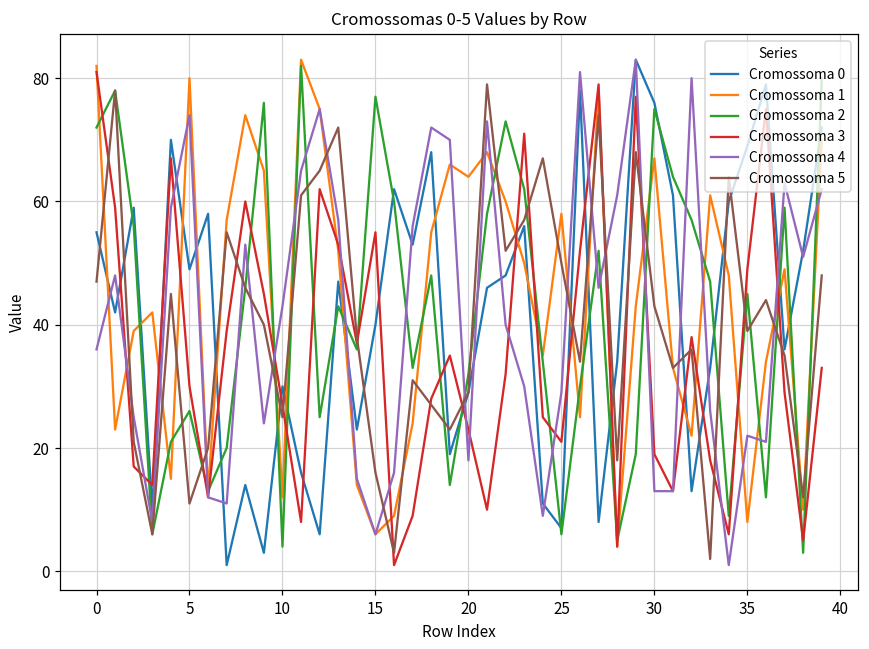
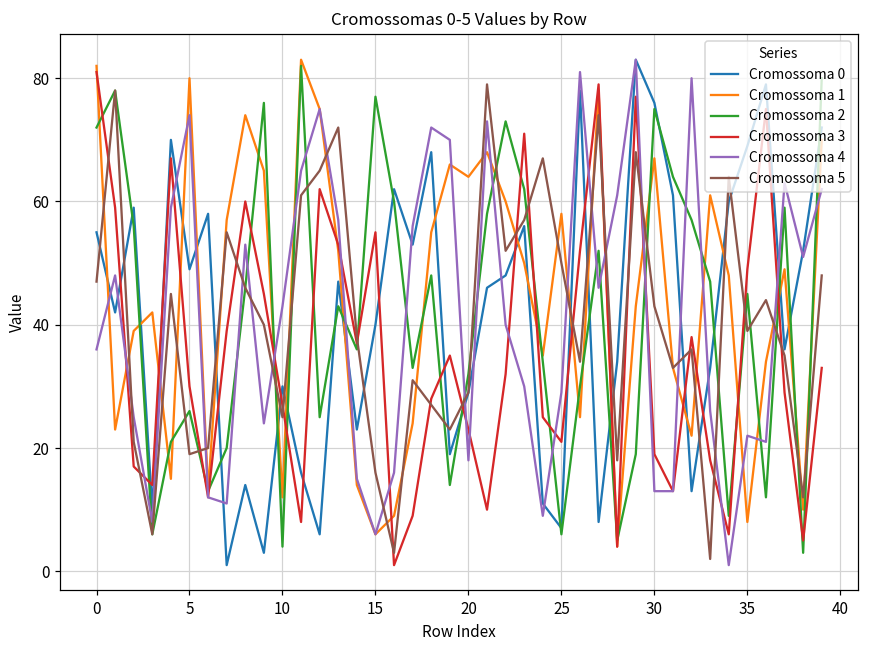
  {
    "Cromossoma 0": {
      "0": 55,
      "5": 49,
      "10": 30,
      "15": 40,
      "25": 7,
      "30": 76
    },
    "Cromossoma 1": {
      "0": 82,
      "5": 80,
      "10": 12,
      "20": 64,
      "25": 58,
      "30": 67,
      "35": 8
    },
    "Cromossoma 2": {
      "0": 72,
      "5": 26,
      "10": 4,
      "15": 77,
      "20": 32,
      "25": 6,
      "30": 75,
      "35": 45
    },
    "Cromossoma 3": {
      "0": 81,
      "5": 30,
      "10": 27,
      "15": 55,
      "20": 23,
      "25": 21,
      "30": 19,
      "35": 49
    },
    "Cromossoma 4": {
      "0": 36,
      "5": 74,
      "10": 43,
      "20": 18,
      "25": 29,
      "30": 13,
      "35": 22
    },
    "Cromossoma 5": {
      "0": 47,
-     "5": 11,
+     "5": 19,
      "10": 25,
      "15": 16,
      "25": 50,
      "30": 43,
      "35": 39
    }
  }
